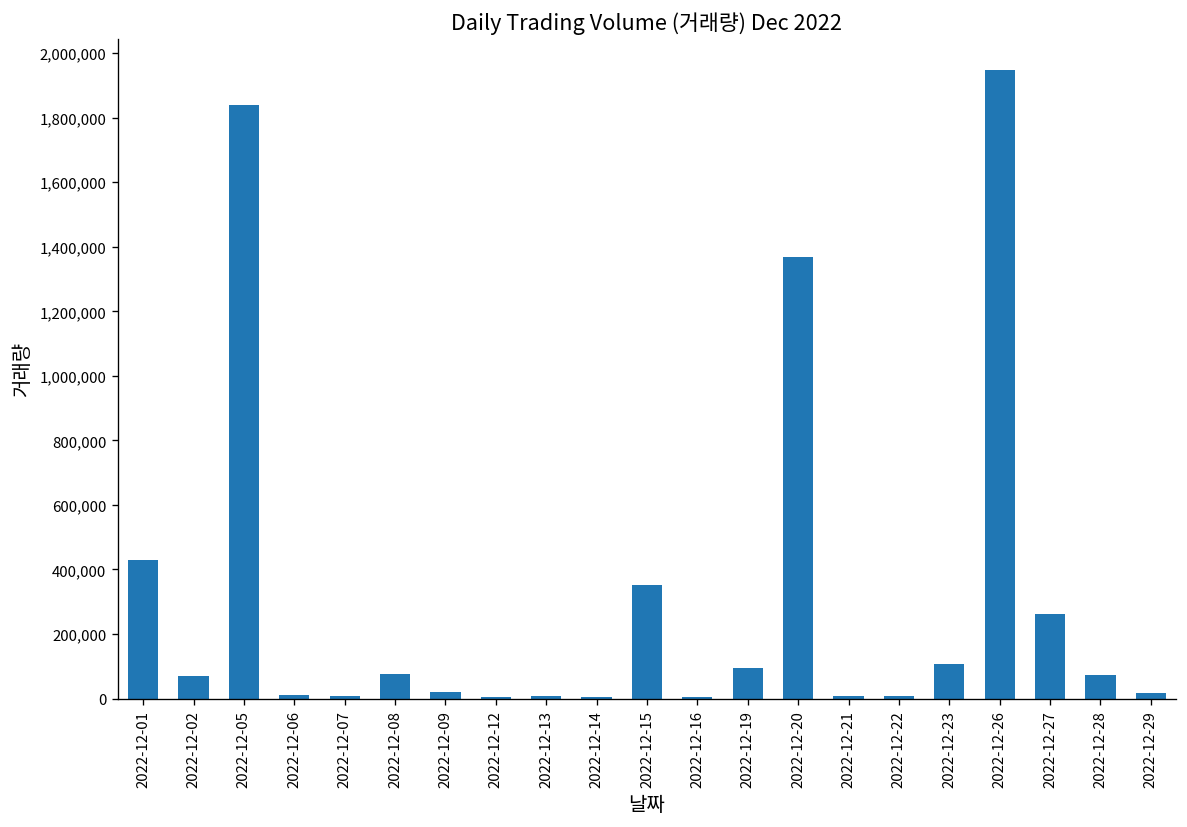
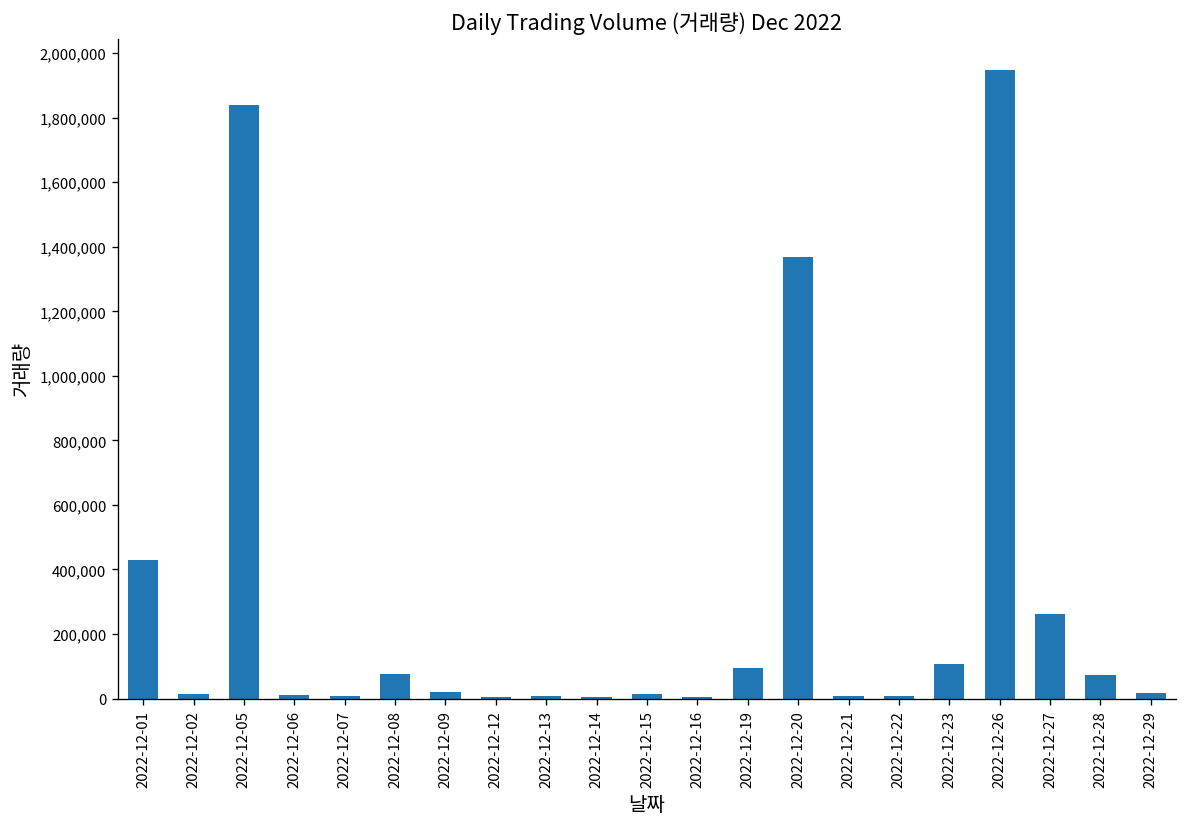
  {
    "2022-12-01": "430,000",
-   "2022-12-02": "70,000",
+   "2022-12-02": "10,000",
    "2022-12-05": "1,840,000",
    "2022-12-06": "10,000",
    "2022-12-08": "80,000",
    "2022-12-09": "20,000",
-   "2022-12-15": "350,000",
+   "2022-12-15": "10,000",
    "2022-12-19": "90,000",
    "2022-12-20": "1,370,000",
    "2022-12-23": "110,000",
    "2022-12-26": "1,950,000",
    "2022-12-27": "260,000",
    "2022-12-28": "70,000",
    "2022-12-29": "20,000"
  }
